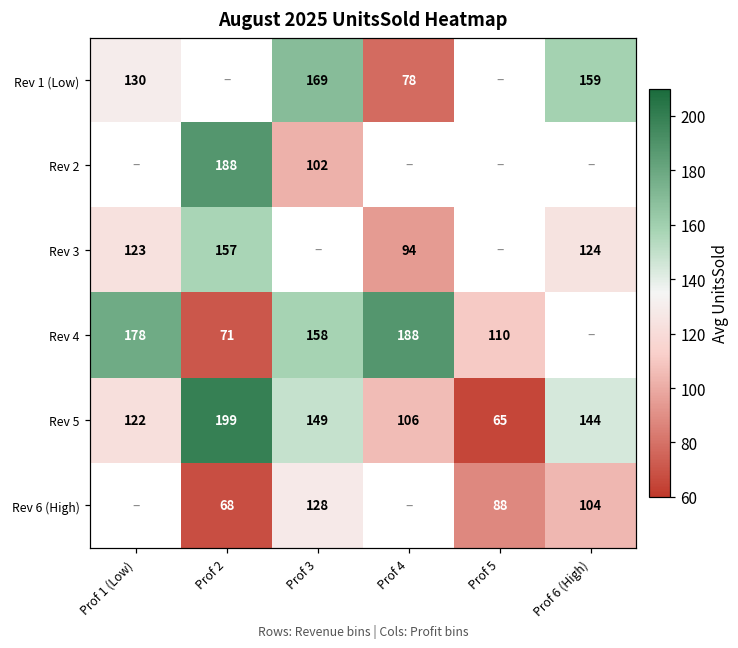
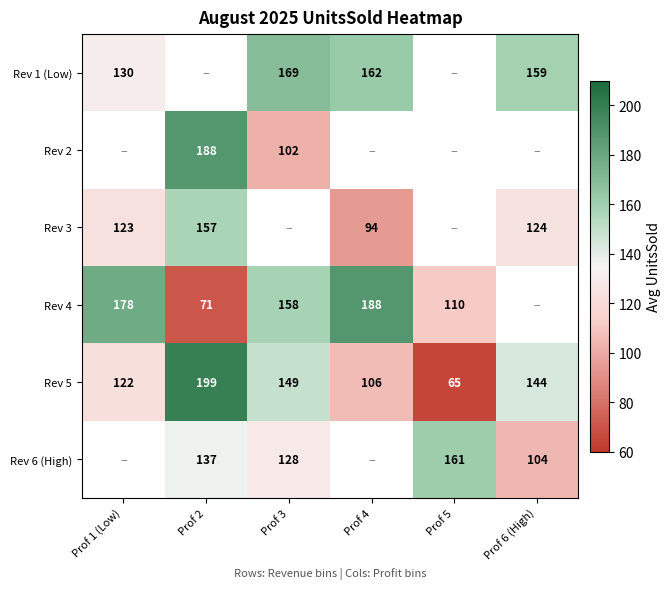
  {
    "Rev 1 (Low)": {
      "Prof 1 (Low)": 130,
      "Prof 3": 169,
-     "Prof 4": 78,
+     "Prof 4": 162,
      "Prof 6 (High)": 159
    },
    "Rev 2": {
      "Prof 2": 188,
      "Prof 3": 102
    },
    "Rev 3": {
      "Prof 1 (Low)": 123,
      "Prof 2": 157,
      "Prof 4": 94,
      "Prof 6 (High)": 124
    },
    "Rev 4": {
      "Prof 1 (Low)": 178,
      "Prof 2": 71,
      "Prof 3": 158,
      "Prof 4": 188,
      "Prof 5": 110
    },
    "Rev 5": {
      "Prof 1 (Low)": 122,
      "Prof 2": 199,
      "Prof 3": 149,
      "Prof 4": 106,
      "Prof 5": 65,
      "Prof 6 (High)": 144
    },
    "Rev 6 (High)": {
-     "Prof 2": 68,
+     "Prof 2": 137,
      "Prof 3": 128,
-     "Prof 5": 88,
+     "Prof 5": 161,
      "Prof 6 (High)": 104
    }
  }
